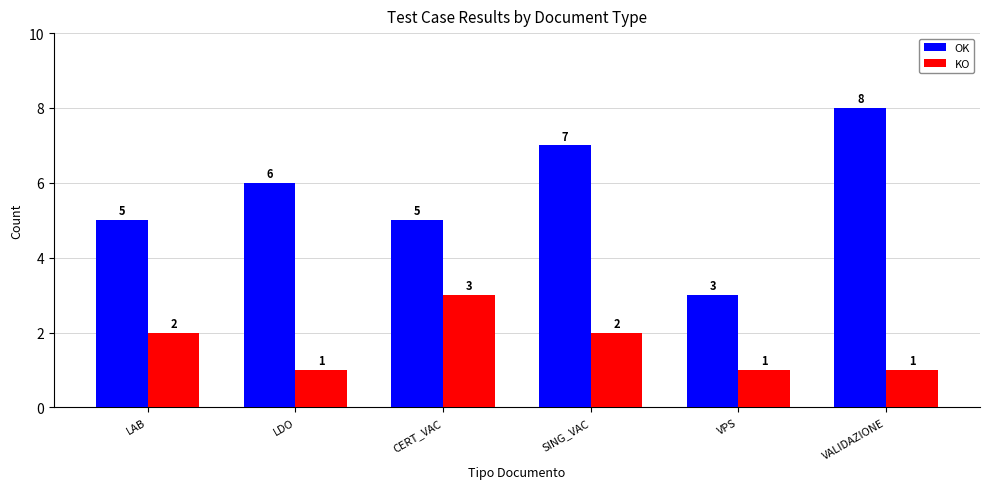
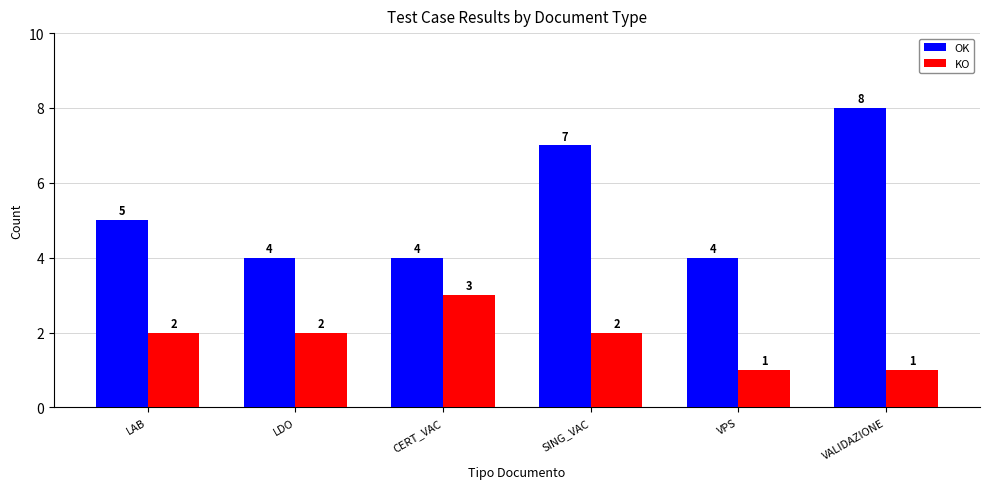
  {
    "OK": {
      "LAB": 5,
-     "LDO": 6,
-     "CERT_VAC": 5,
+     "LDO": 4,
+     "CERT_VAC": 4,
      "SING_VAC": 7,
-     "VPS": 3,
+     "VPS": 4,
      "VALIDAZIONE": 8
    },
    "KO": {
      "LAB": 2,
-     "LDO": 1,
+     "LDO": 2,
      "CERT_VAC": 3,
      "SING_VAC": 2,
      "VPS": 1,
      "VALIDAZIONE": 1
    }
  }
